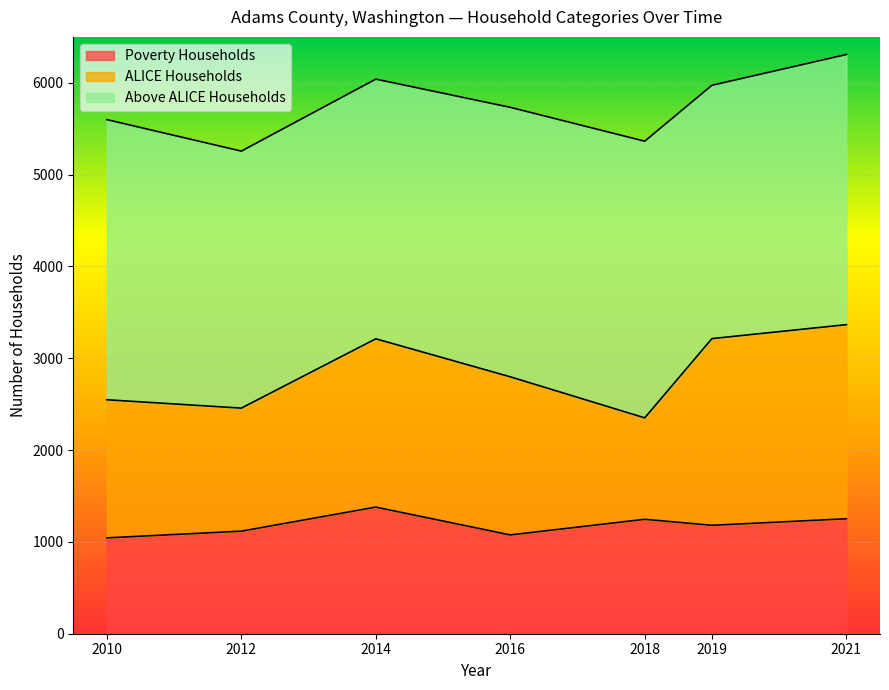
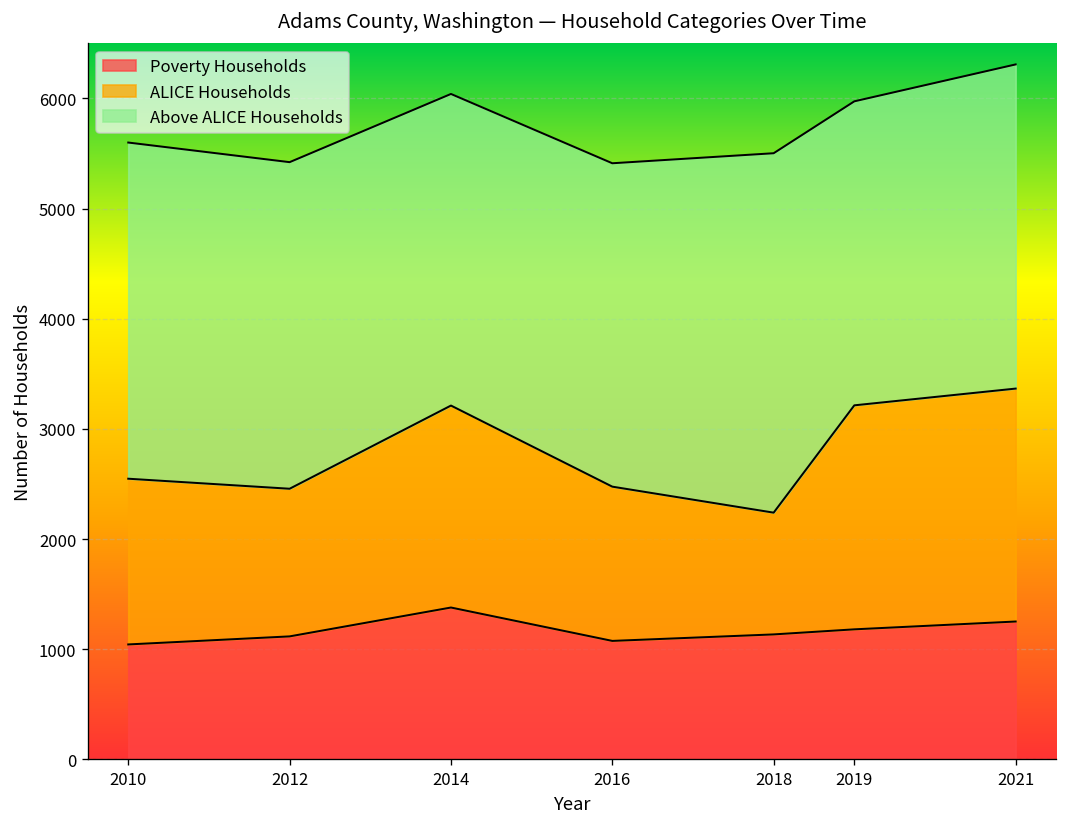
  {
    "Poverty Households": {
      "2010": 1000,
      "2012": 1100,
      "2014": 1400,
      "2016": 1100,
-     "2018": 1200,
+     "2018": 1100,
      "2019": 1200,
      "2021": 1300
    },
    "ALICE Households": {
      "2010": 1500,
      "2012": 1300,
      "2014": 1800,
-     "2016": 1700,
+     "2016": 1400,
      "2018": 1100,
      "2019": 2000,
      "2021": 2100
    },
    "Above ALICE Households": {
      "2010": 3100,
-     "2012": 2800,
+     "2012": 3000,
      "2014": 2800,
      "2016": 2900,
-     "2018": 3000,
+     "2018": 3300,
      "2019": 2800,
      "2021": 2900
    }
  }
